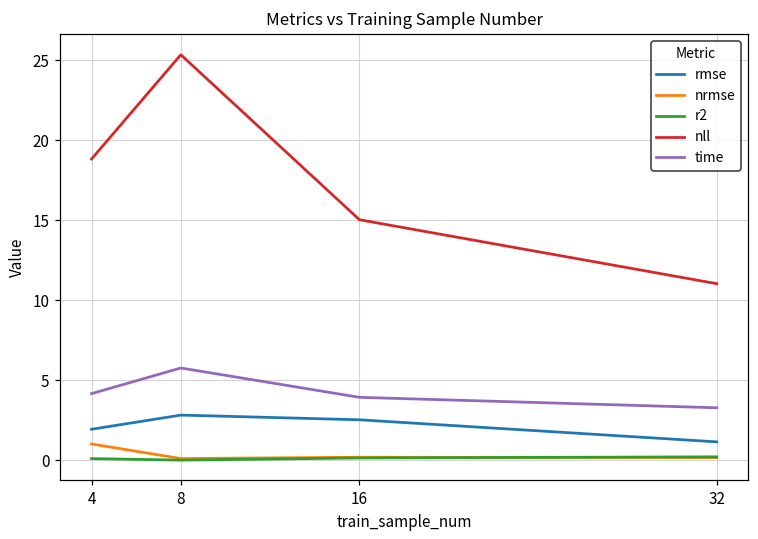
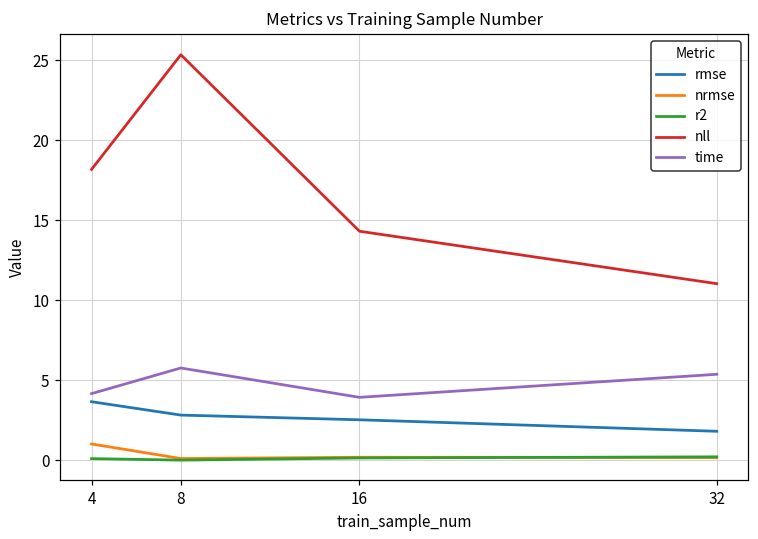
  {
    "rmse": {
-     "4": 2.0,
+     "4": 3.7,
      "8": 2.8,
      "16": 2.5,
-     "32": 1.2
+     "32": 1.8
    },
    "nrmse": {
      "4": 1.0
    },
    "r2": {
      "4": 0.1
    },
    "nll": {
-     "4": 18.8,
+     "4": 18.2,
      "8": 25.4,
-     "16": 15.0,
+     "16": 14.3,
      "32": 11.0
    },
    "time": {
      "4": 4.2,
      "8": 5.8,
      "16": 3.9,
-     "32": 3.3
+     "32": 5.4
    }
  }
